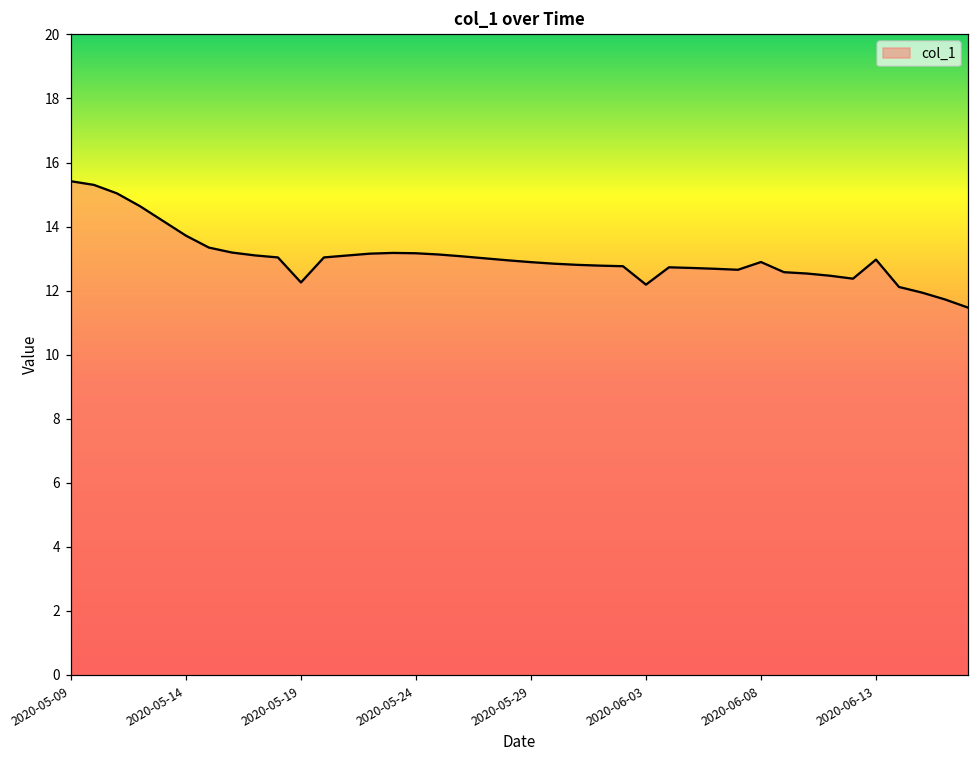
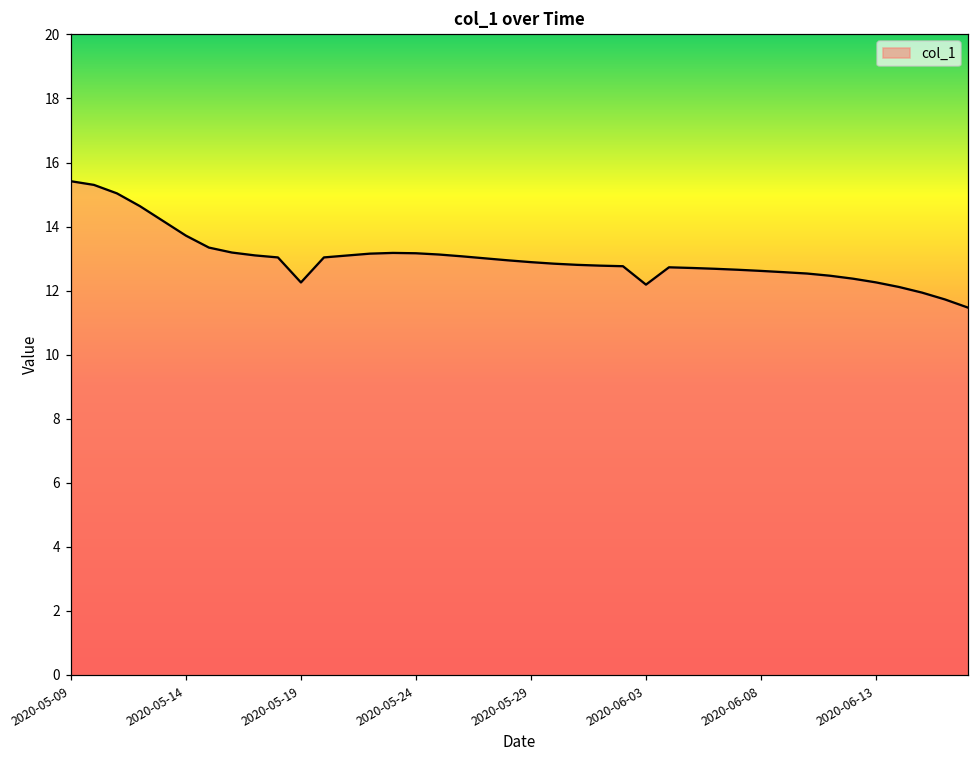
  {
    "2020-05-09": 15.4,
    "2020-05-14": 13.7,
    "2020-05-19": 12.3,
    "2020-05-24": 13.2,
    "2020-05-29": 12.9,
    "2020-06-03": 12.2,
-   "2020-06-08": 12.9,
-   "2020-06-13": 13.0
+   "2020-06-08": 12.6,
+   "2020-06-13": 12.3
  }
